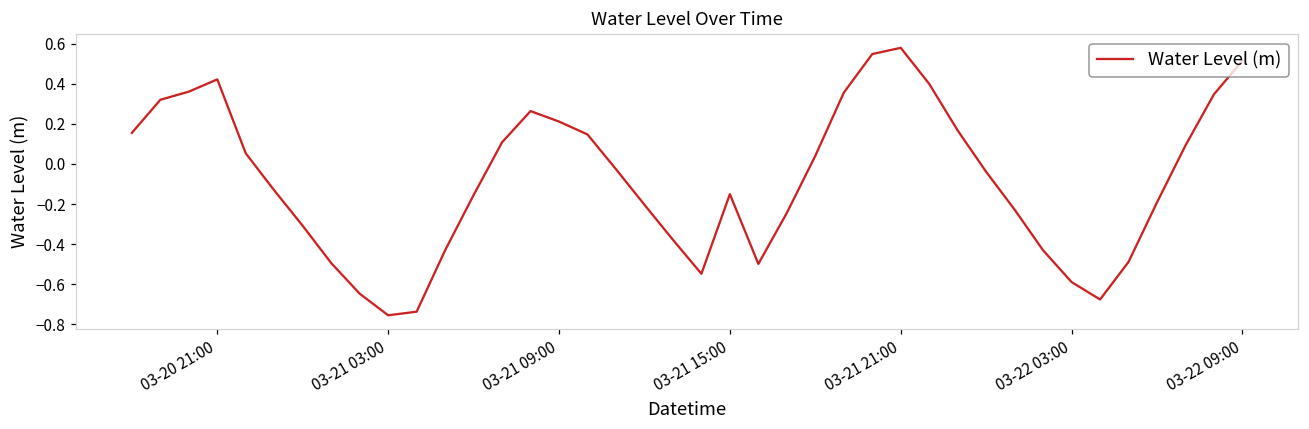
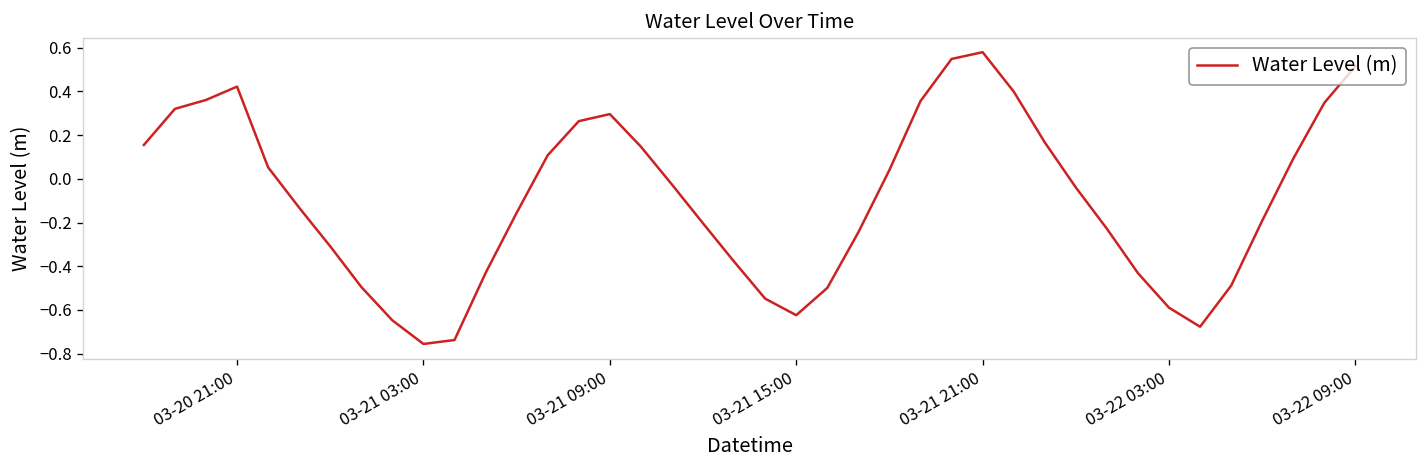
  {
    "03-20 21:00": 0.42,
    "03-21 03:00": -0.76,
-   "03-21 09:00": 0.21,
-   "03-21 15:00": -0.15,
+   "03-21 09:00": 0.30,
+   "03-21 15:00": -0.62,
    "03-21 21:00": 0.58,
    "03-22 03:00": -0.59
  }
